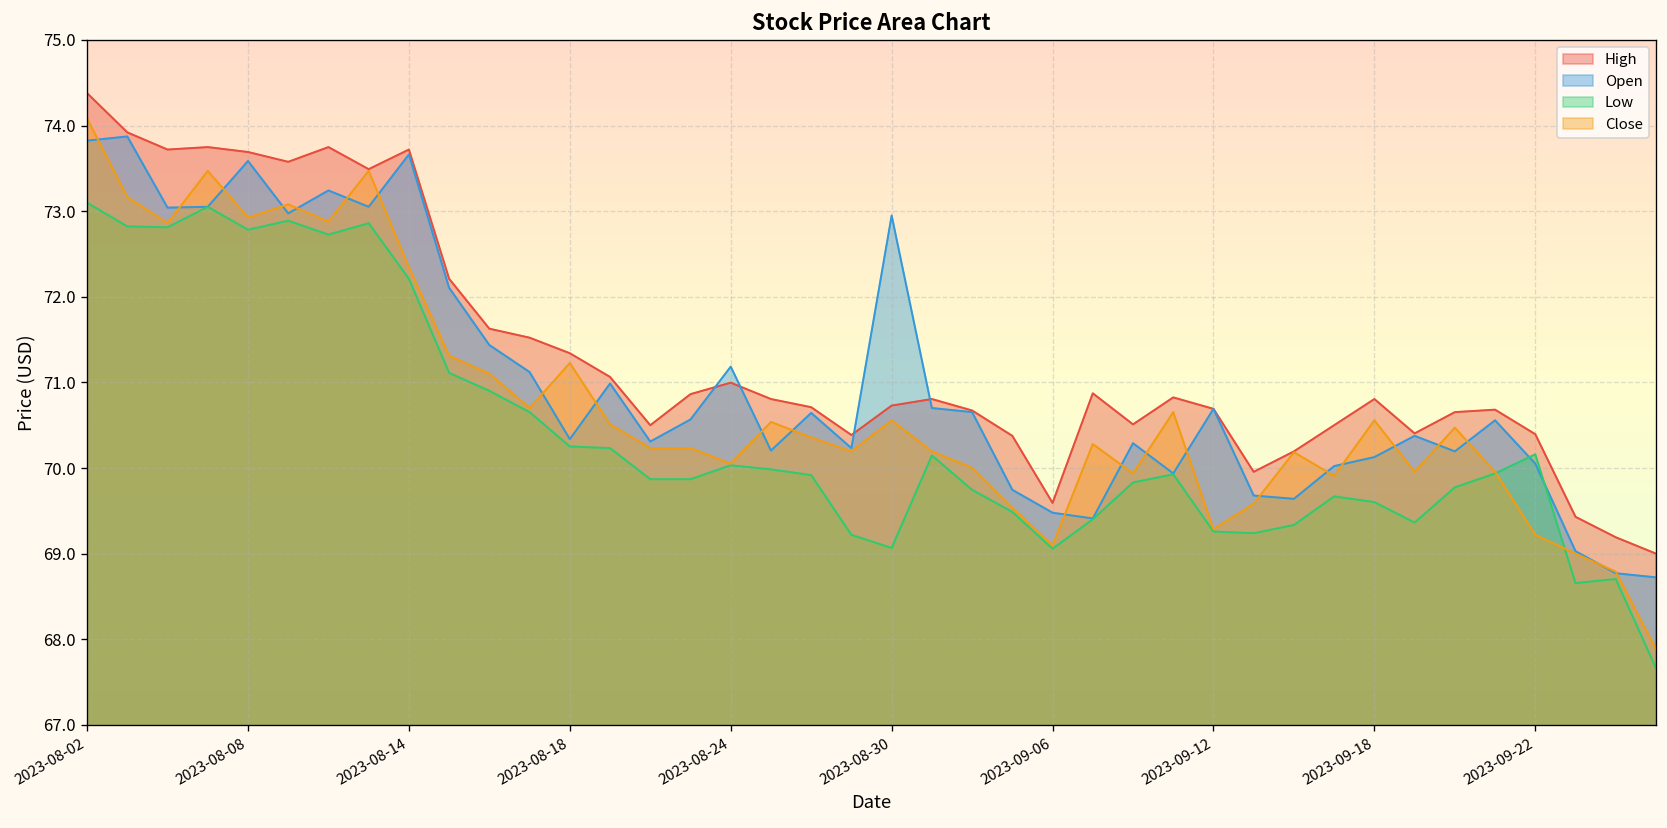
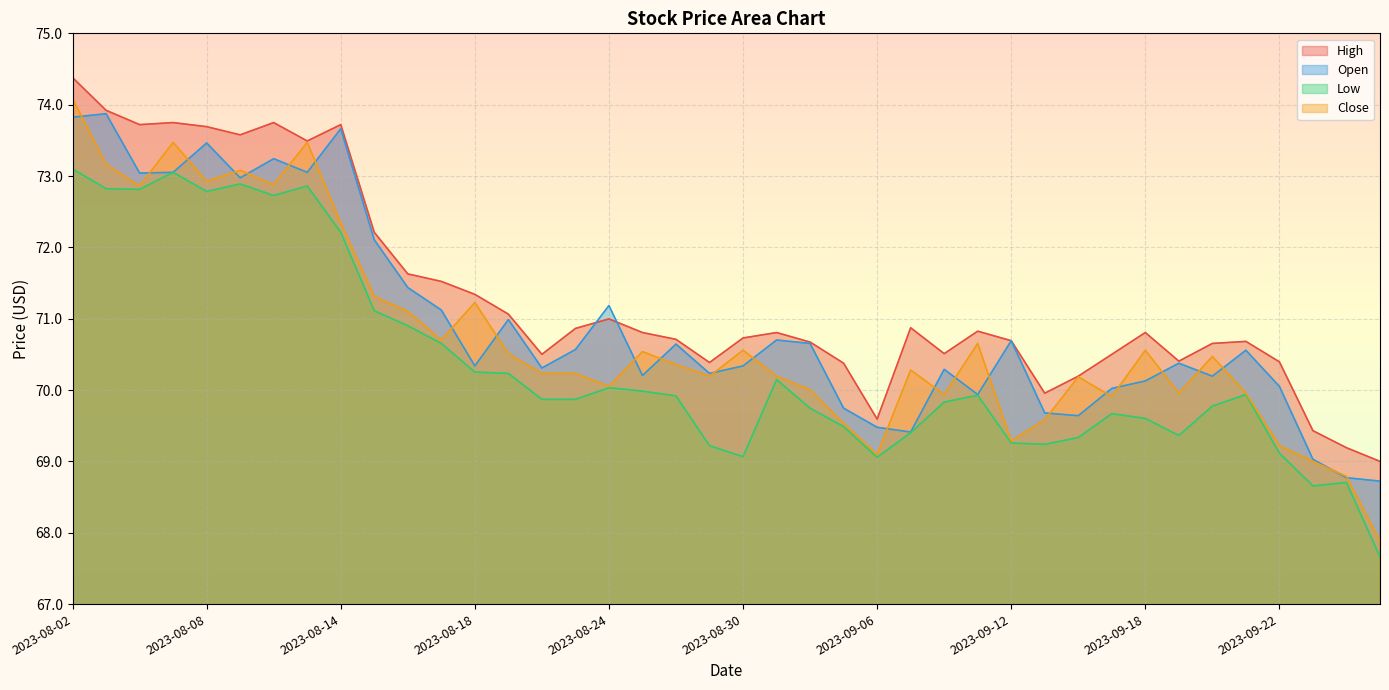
  {
    "Open": {
      "2023-08-02": 73.8,
-     "2023-08-08": 73.6,
+     "2023-08-08": 73.5,
      "2023-08-14": 73.7,
      "2023-08-18": 70.3,
      "2023-08-24": 71.2,
-     "2023-08-30": 72.9,
+     "2023-08-30": 70.3,
      "2023-09-06": 69.5,
      "2023-09-18": 70.1,
      "2023-09-22": 70.1
    },
    "Low": {
      "2023-08-02": 73.1,
      "2023-08-08": 72.8,
      "2023-08-14": 72.2,
      "2023-08-18": 70.3,
      "2023-08-30": 69.1,
      "2023-09-06": 69.1,
      "2023-09-18": 69.6,
-     "2023-09-22": 70.2
+     "2023-09-22": 69.1
    }
  }
